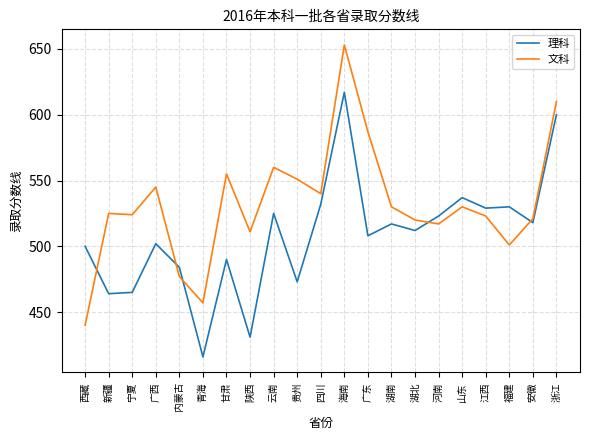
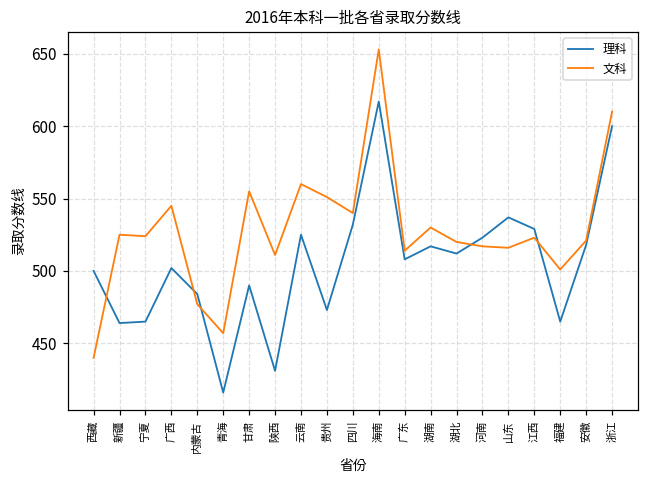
  {
    "理科": {
      "西藏": 500,
      "新疆": 464,
      "宁夏": 465,
      "广西": 502,
      "内蒙古": 484,
      "青海": 416,
      "甘肃": 490,
      "陕西": 431,
      "云南": 525,
      "贵州": 473,
      "四川": 532,
      "海南": 617,
      "广东": 508,
      "湖南": 517,
      "湖北": 512,
      "河南": 523,
      "山东": 537,
      "江西": 529,
-     "福建": 530,
+     "福建": 465,
      "安徽": 518,
      "浙江": 600
    },
    "文科": {
      "西藏": 440,
      "新疆": 525,
      "宁夏": 524,
      "广西": 545,
      "内蒙古": 477,
      "青海": 457,
      "甘肃": 555,
      "陕西": 511,
      "云南": 560,
      "贵州": 551,
      "四川": 540,
      "海南": 653,
-     "广东": 587,
+     "广东": 514,
      "湖南": 530,
      "湖北": 520,
      "河南": 517,
-     "山东": 530,
+     "山东": 516,
      "江西": 523,
      "福建": 501,
      "安徽": 521,
      "浙江": 610
    }
  }
